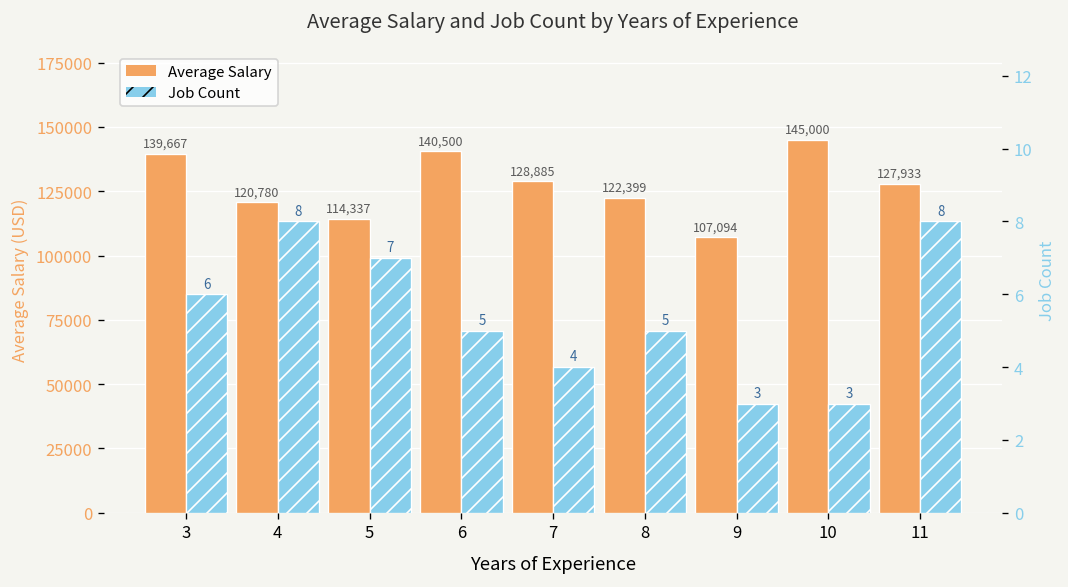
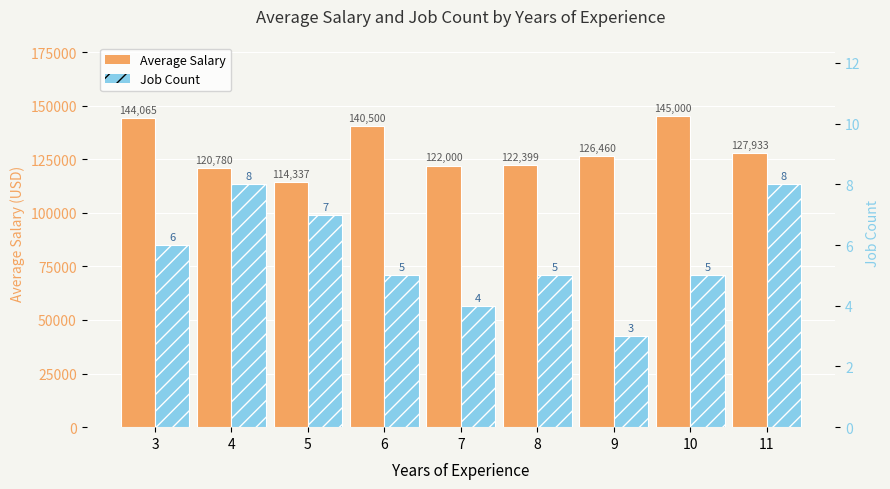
  {
    "Average Salary": {
-     "3": "139,667",
+     "3": "144,065",
      "4": "120,780",
      "5": "114,337",
      "6": "140,500",
-     "7": "128,885",
+     "7": "122,000",
      "8": "122,399",
-     "9": "107,094",
+     "9": "126,460",
      "10": "145,000",
      "11": "127,933"
    },
    "Job Count": {
      "3": "6",
      "4": "8",
      "5": "7",
      "6": "5",
      "7": "4",
      "8": "5",
      "9": "3",
-     "10": "3",
+     "10": "5",
      "11": "8"
    }
  }
